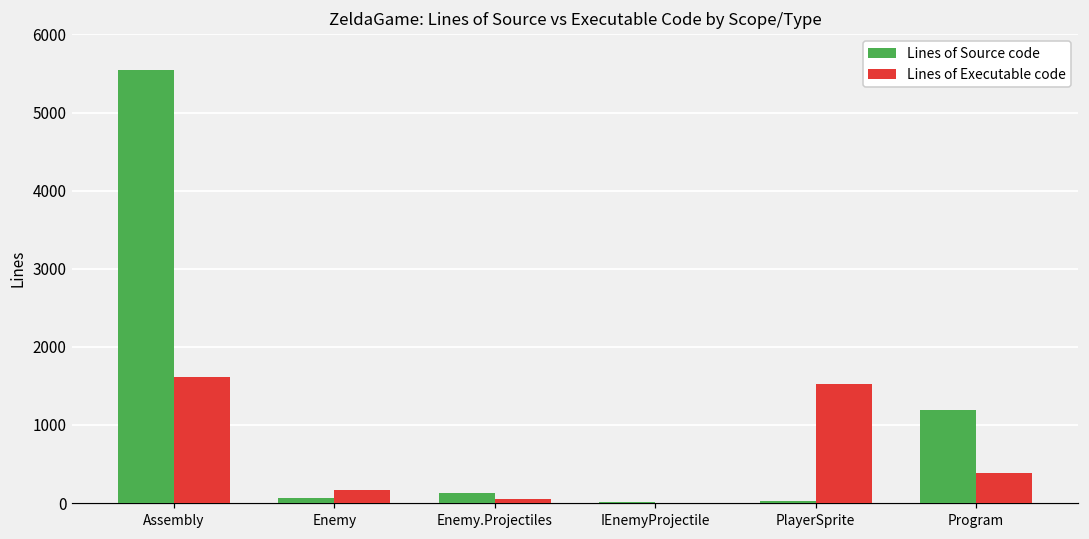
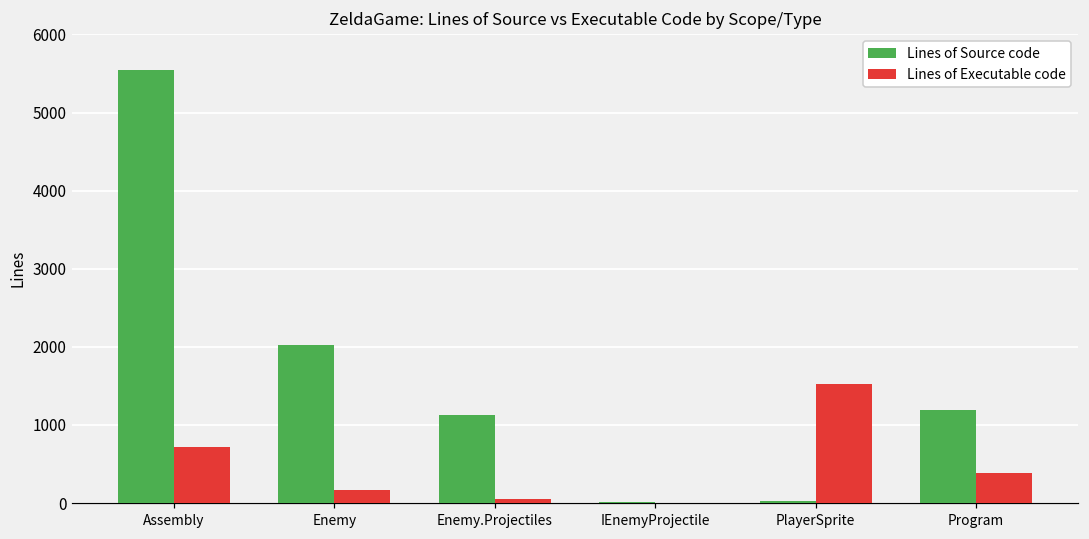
  {
    "Lines of Source code": {
      "Assembly": 5500,
-     "Enemy": 100,
-     "Enemy.Projectiles": 100,
+     "Enemy": 2000,
+     "Enemy.Projectiles": 1100,
      "Program": 1200
    },
    "Lines of Executable code": {
-     "Assembly": 1600,
+     "Assembly": 700,
      "Enemy": 200,
      "Enemy.Projectiles": 100,
      "IEnemyProjectile": 0,
      "PlayerSprite": 1500,
      "Program": 400
    }
  }
